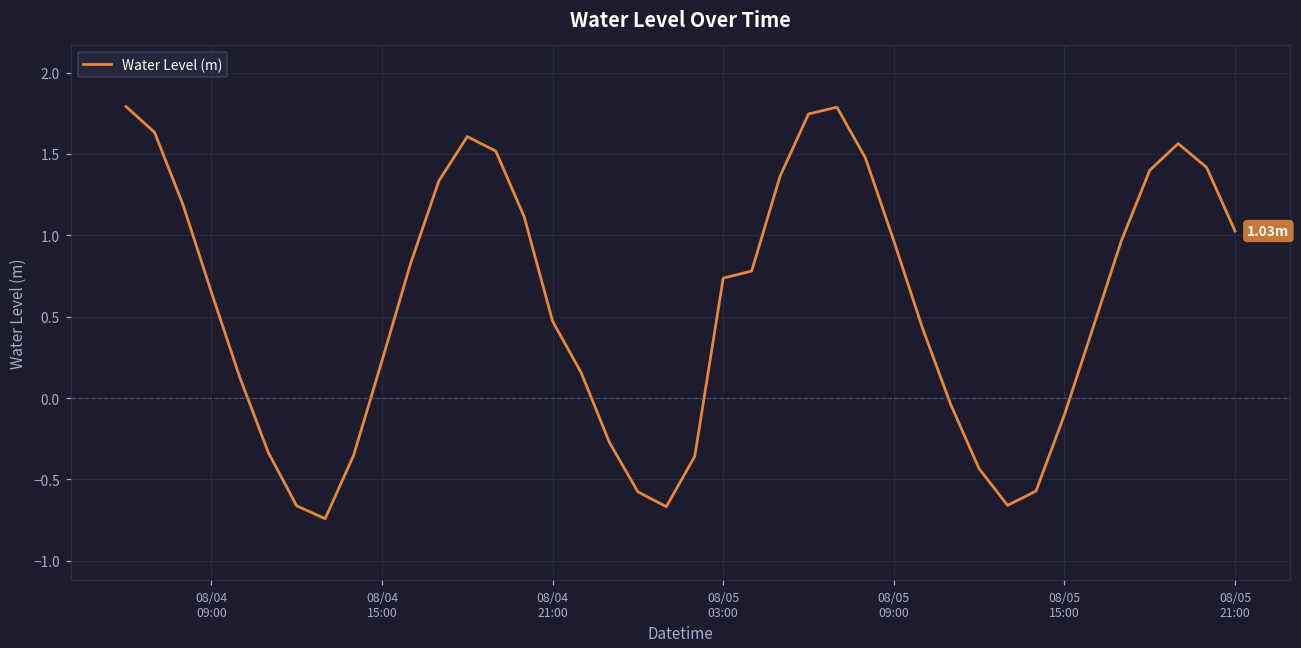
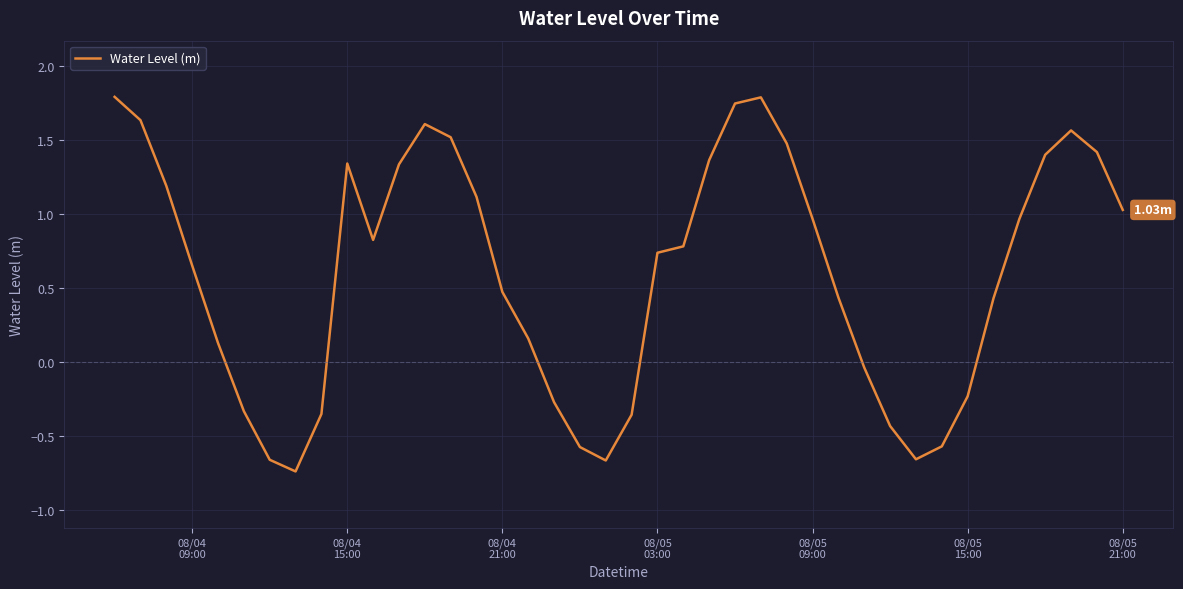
  {
    "08/04 09:00": 0.65,
-   "08/04 15:00": 0.23,
+   "08/04 15:00": 1.34,
    "08/04 21:00": 0.47,
    "08/05 03:00": 0.74,
    "08/05 09:00": 0.97,
-   "08/05 15:00": -0.10
+   "08/05 15:00": -0.23
  }
